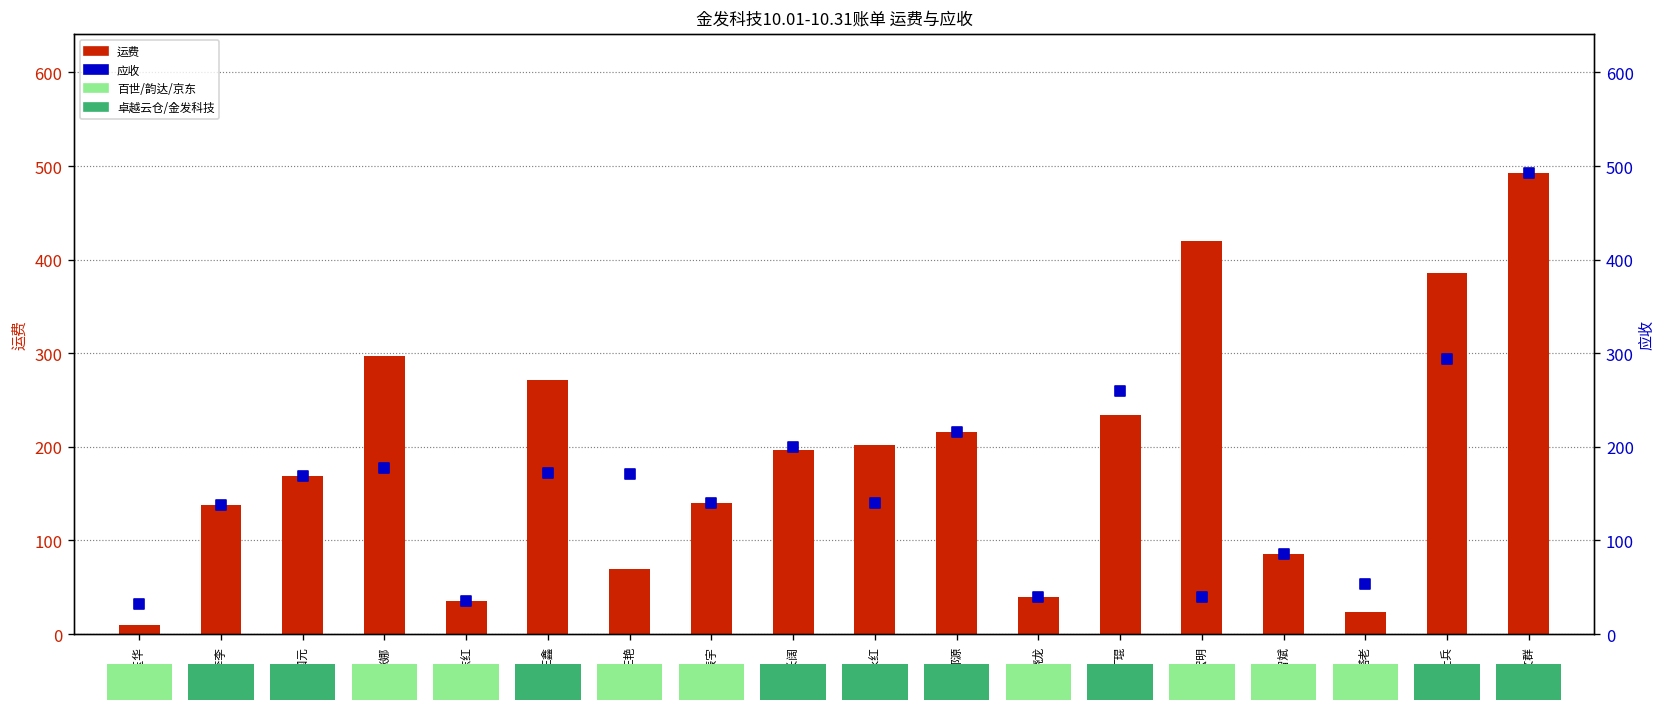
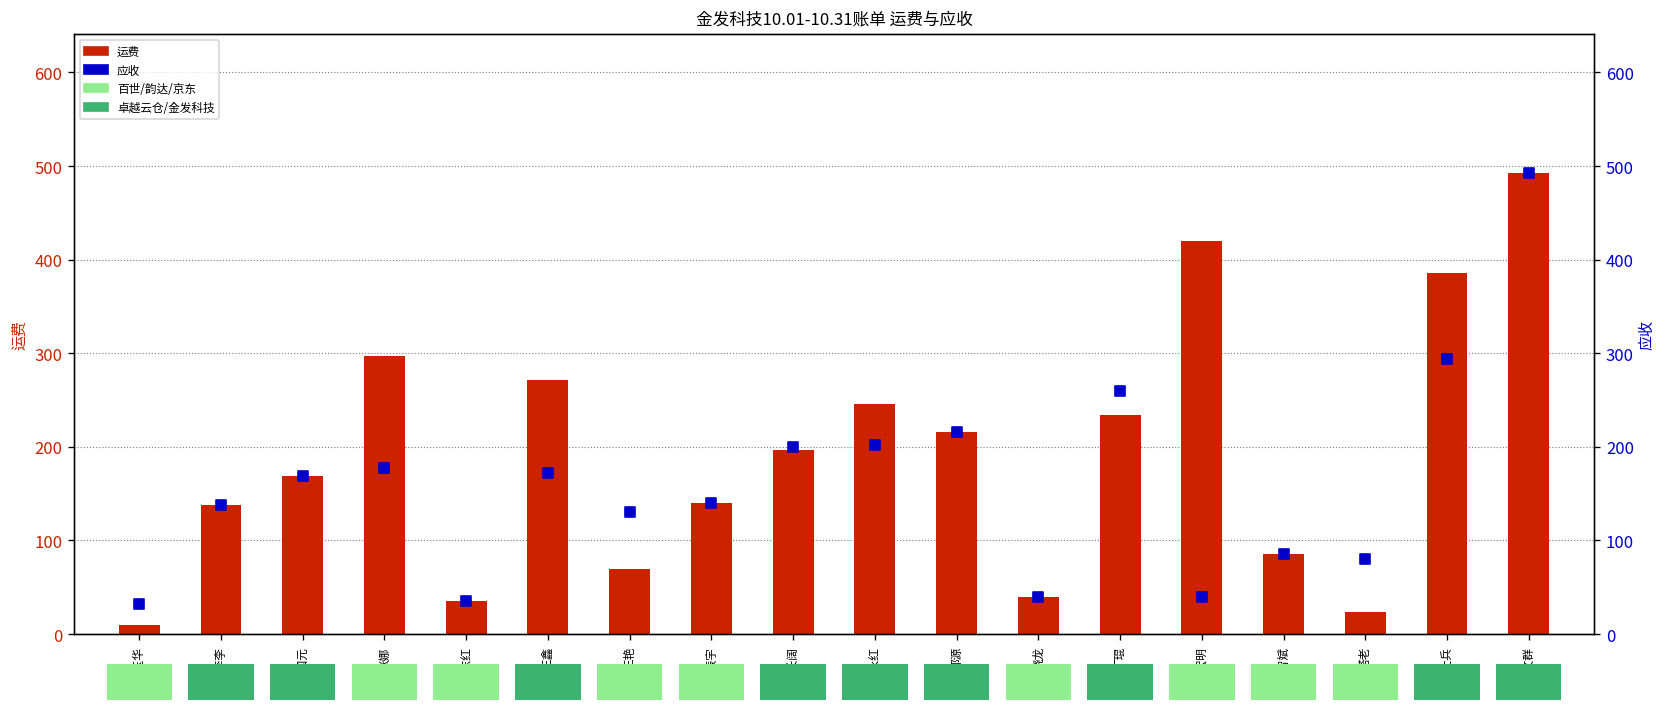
  {
    "运费": {
      "何玉华": 10,
      "李李李": 140,
      "杨国元": 170,
      "张娜": 300,
      "陈志红": 40,
      "王鑫": 270,
      "王艳": 70,
      "牛振宇": 140,
      "孙长阔": 200,
-     "罗永红": 200,
+     "罗永红": 250,
      "郭源": 220,
      "晓龙": 40,
      "丁琨": 230,
      "徐宏明": 420,
      "赵智斌": 90,
      "塔老": 20,
      "王仕兵": 390,
      "郭文群": 490
    },
    "应收": {
-     "王艳": 170,
-     "罗永红": 140,
-     "塔老": 50
+     "王艳": 130,
+     "罗永红": 200,
+     "塔老": 80
    }
  }
